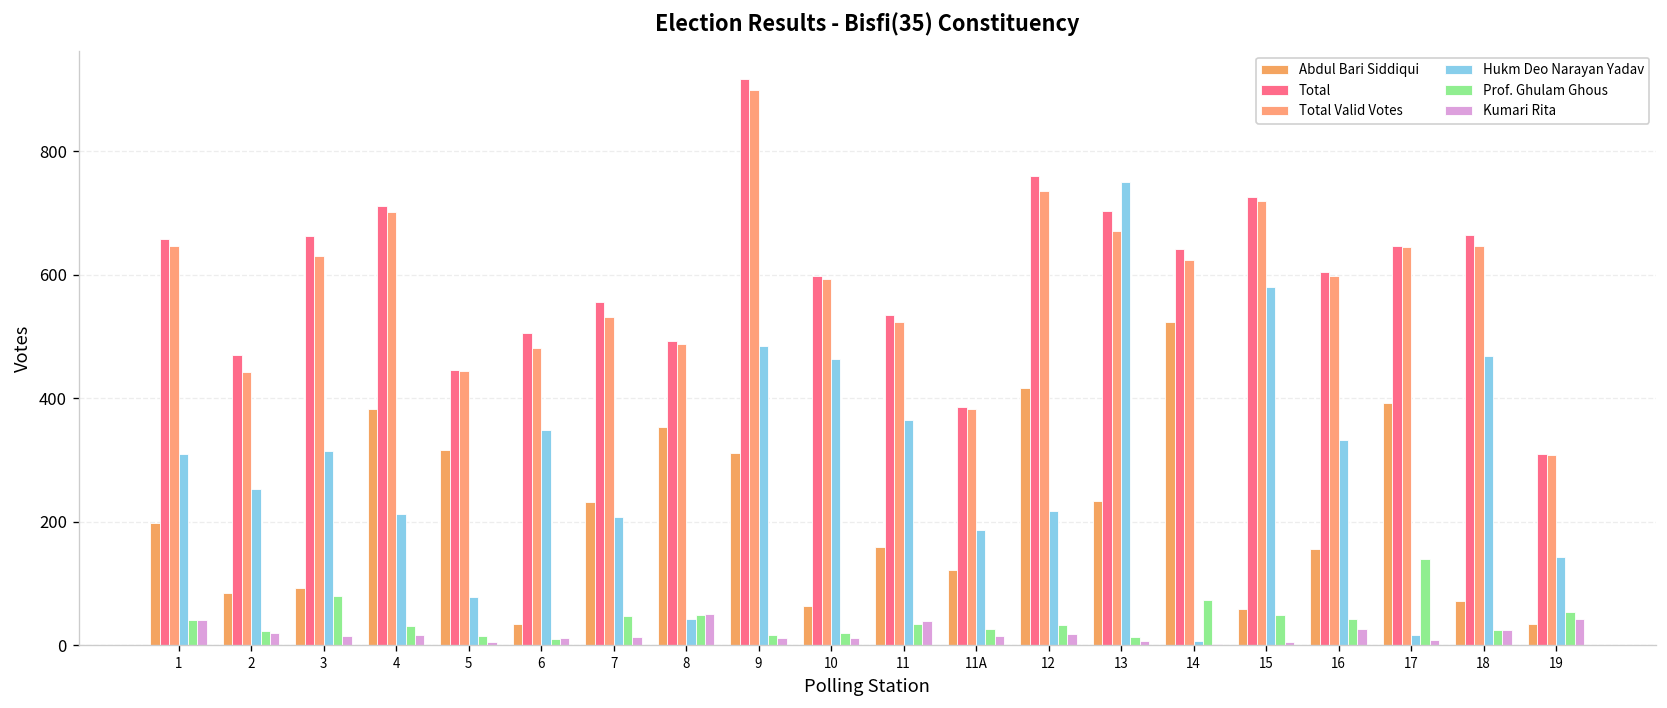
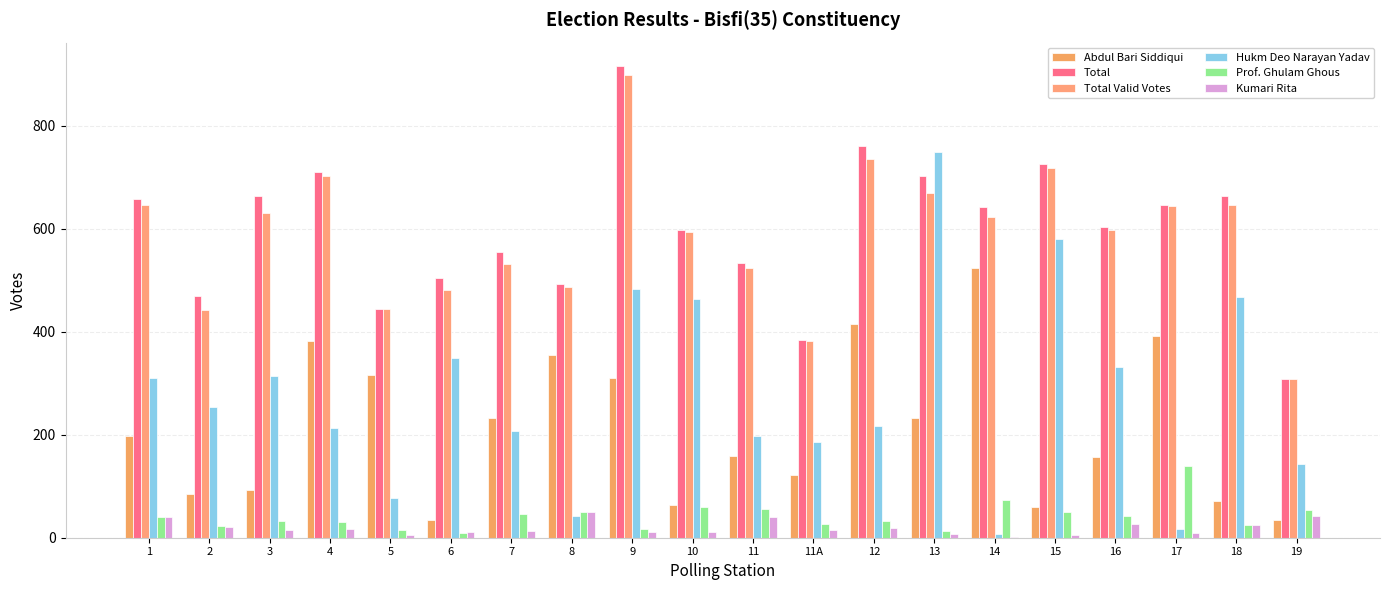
  {
    "Hukm Deo Narayan Yadav": {
      "1": 310,
      "2": 250,
      "3": 320,
      "4": 210,
      "5": 80,
      "6": 350,
      "7": 210,
      "8": 40,
      "9": 480,
      "10": 460,
-     "11": 360,
+     "11": 200,
      "11A": 190,
      "12": 220,
      "13": 750,
      "14": 10,
      "15": 580,
      "16": 330,
      "17": 20,
      "18": 470,
      "19": 140
    },
    "Prof. Ghulam Ghous": {
      "1": 40,
      "2": 20,
-     "3": 80,
+     "3": 30,
      "4": 30,
      "5": 20,
      "6": 10,
      "7": 50,
      "8": 50,
      "9": 20,
-     "10": 20,
-     "11": 40,
+     "10": 60,
+     "11": 60,
      "11A": 30,
      "12": 30,
      "13": 10,
      "14": 70,
      "15": 50,
      "16": 40,
      "17": 140,
      "18": 20,
      "19": 50
    },
    "Kumari Rita": {
      "1": 40,
      "2": 20,
      "3": 20,
      "4": 20,
      "5": 10,
      "6": 10,
      "7": 10,
      "8": 50,
      "9": 10,
      "10": 10,
      "11": 40,
      "11A": 20,
      "12": 20,
      "13": 10,
      "15": 10,
      "16": 30,
      "17": 10,
      "18": 30,
      "19": 40
    }
  }
